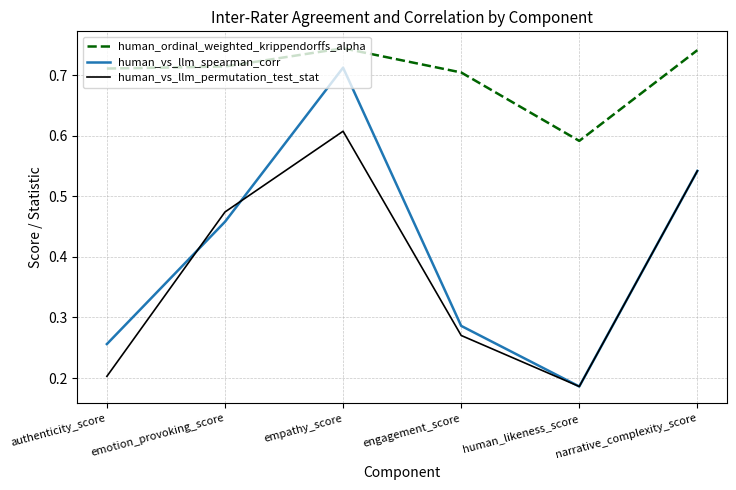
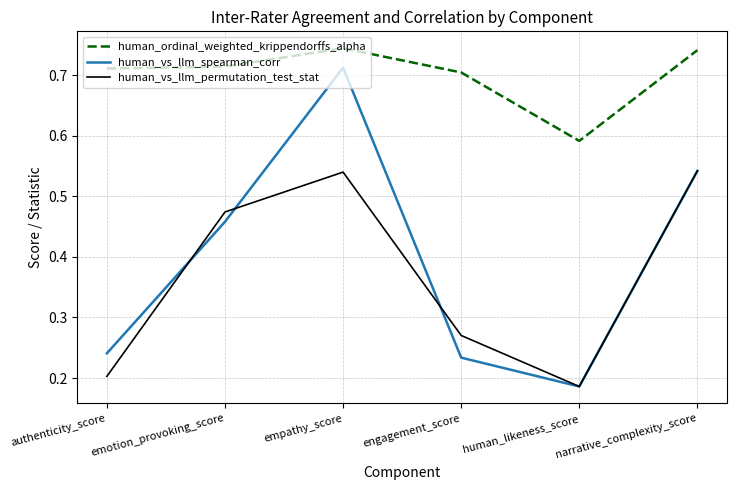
  {
    "human_ordinal_weighted_krippendorffs_alpha": {
      "engagement_score": 0.70,
      "human_likeness_score": 0.59,
      "narrative_complexity_score": 0.74
    },
    "human_vs_llm_spearman_corr": {
-     "authenticity_score": 0.26,
+     "authenticity_score": 0.24,
      "emotion_provoking_score": 0.46,
-     "engagement_score": 0.29
+     "engagement_score": 0.23
    },
    "human_vs_llm_permutation_test_stat": {
      "authenticity_score": 0.20,
      "emotion_provoking_score": 0.47,
-     "empathy_score": 0.61,
+     "empathy_score": 0.54,
      "engagement_score": 0.27
    }
  }
